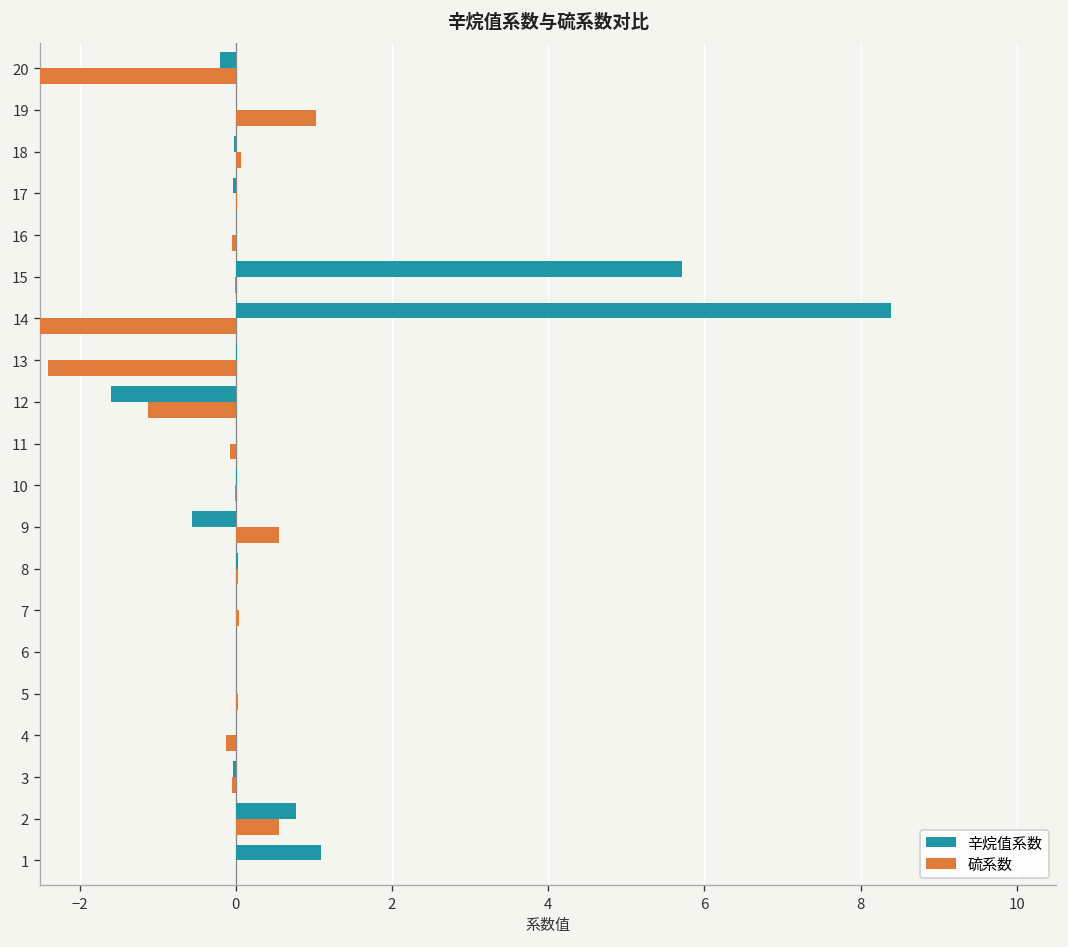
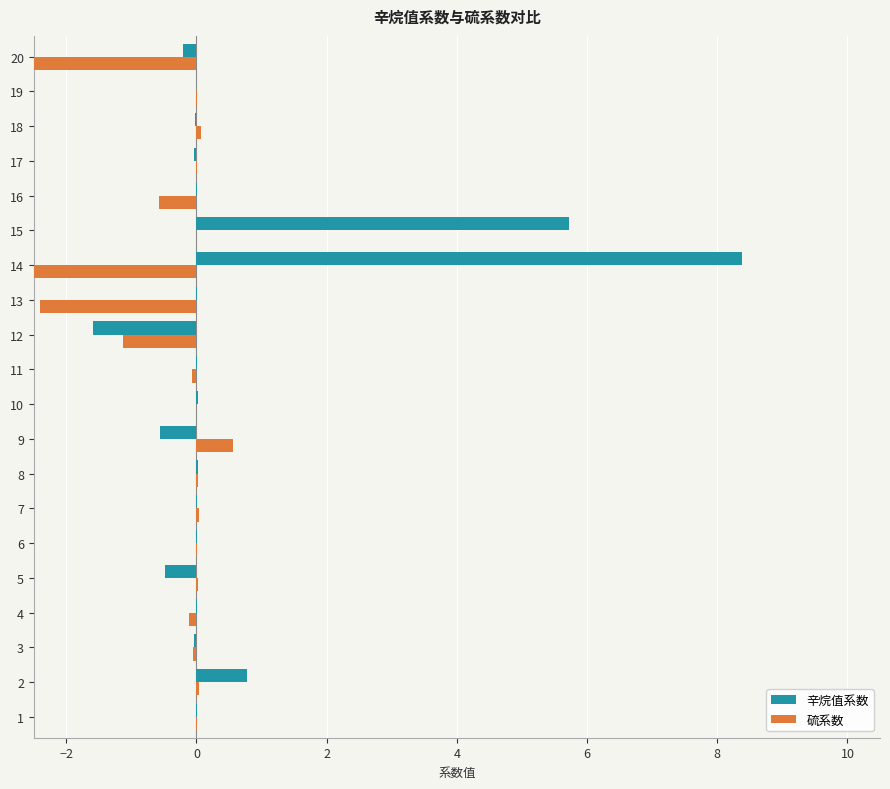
  {
    "辛烷值系数": {
      "20": -0.2,
      "15": 5.7,
      "14": 8.4,
      "12": -1.6,
      "9": -0.6,
-     "5": 0.0,
+     "5": -0.5,
      "2": 0.8,
-     "1": 1.1
+     "1": 0.0
    },
    "硫系数": {
      "20": -2.5,
-     "19": 1.0,
+     "19": 0.0,
      "18": 0.1,
-     "16": -0.1,
+     "16": -0.6,
      "14": -2.5,
      "13": -2.4,
      "12": -1.1,
      "11": -0.1,
      "9": 0.6,
      "7": 0.0,
      "4": -0.1,
      "3": 0.0,
-     "2": 0.6
+     "2": 0.0
    }
  }
